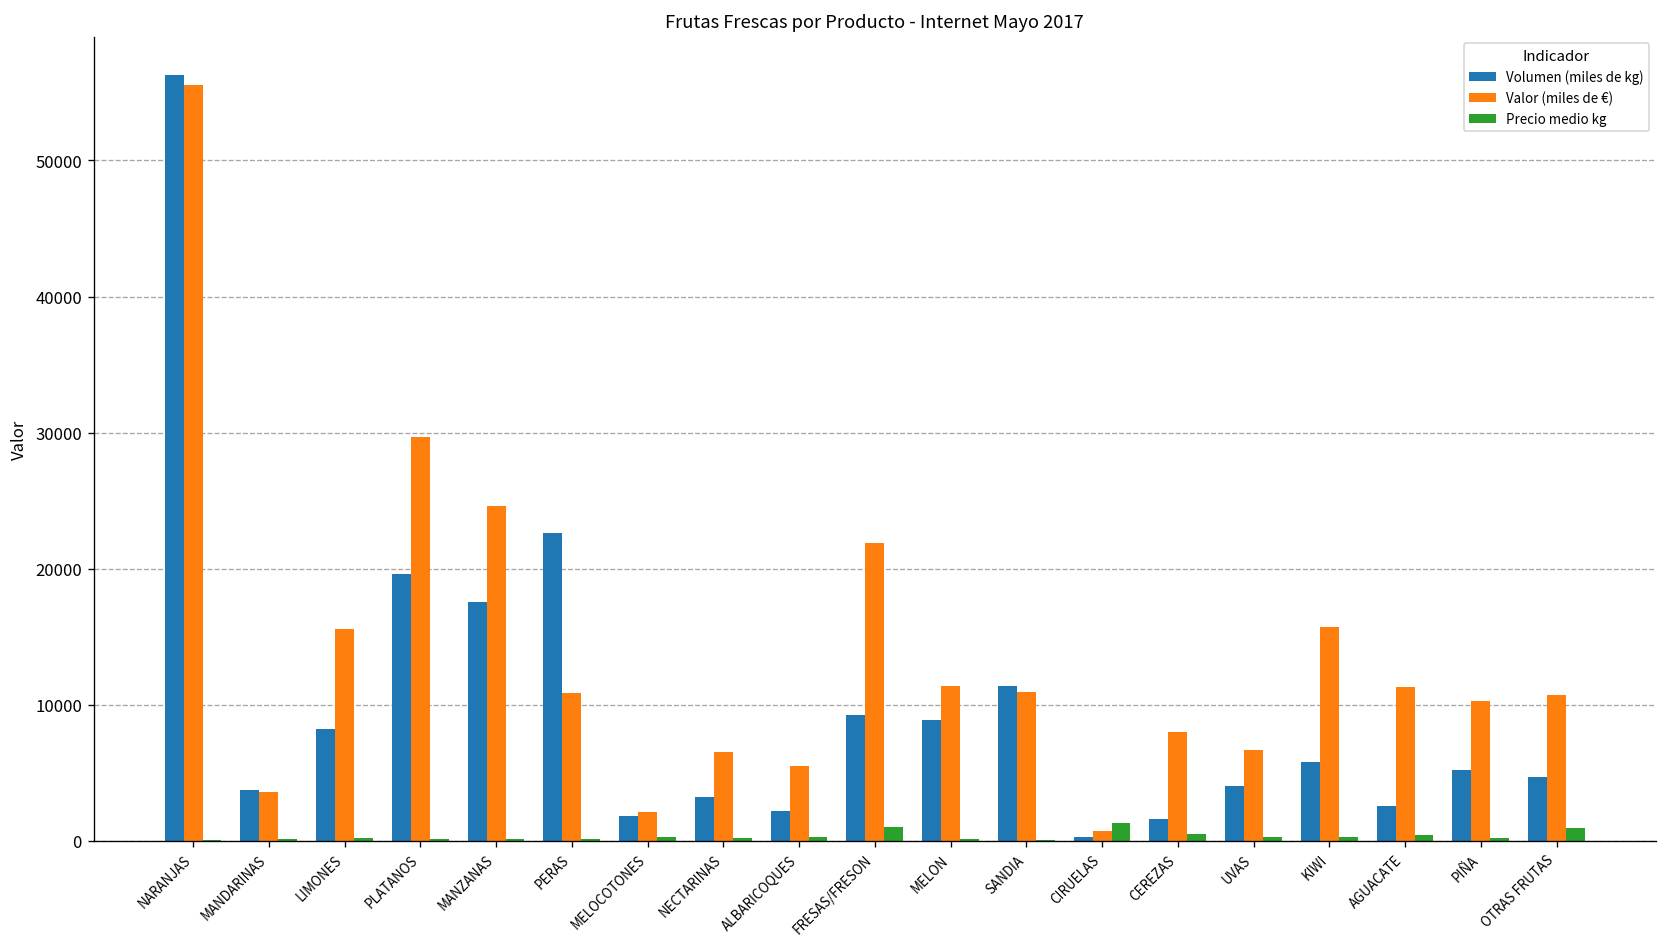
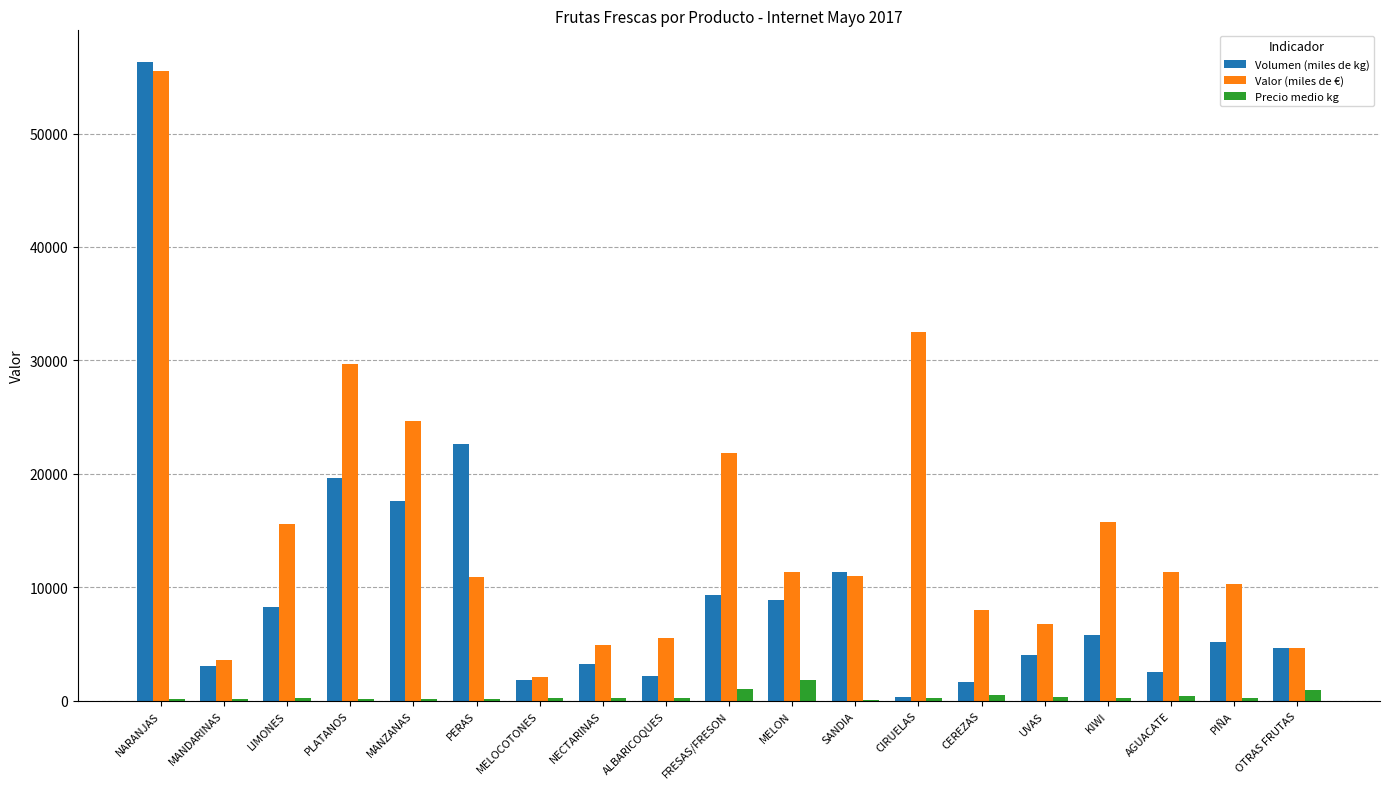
  {
    "Volumen (miles de kg)": {
      "NARANJAS": 56300,
-     "MANDARINAS": 3800,
+     "MANDARINAS": 3100,
      "LIMONES": 8200,
      "PLATANOS": 19600,
      "MANZANAS": 17600,
      "PERAS": 22600,
      "MELOCOTONES": 1800,
      "NECTARINAS": 3200,
      "ALBARICOQUES": 2200,
      "FRESAS/FRESON": 9300,
      "MELON": 8900,
      "SANDIA": 11400,
      "CIRUELAS": 300,
      "CEREZAS": 1600,
      "UVAS": 4000,
      "KIWI": 5800,
      "AGUACATE": 2500,
      "PIÑA": 5200,
      "OTRAS FRUTAS": 4700
    },
    "Valor (miles de €)": {
      "NARANJAS": 55500,
      "MANDARINAS": 3600,
      "LIMONES": 15600,
      "PLATANOS": 29700,
      "MANZANAS": 24600,
      "PERAS": 10900,
      "MELOCOTONES": 2100,
-     "NECTARINAS": 6500,
+     "NECTARINAS": 4900,
      "ALBARICOQUES": 5500,
      "FRESAS/FRESON": 21900,
      "MELON": 11400,
      "SANDIA": 11000,
-     "CIRUELAS": 700,
+     "CIRUELAS": 32500,
      "CEREZAS": 8000,
      "UVAS": 6700,
      "KIWI": 15700,
      "AGUACATE": 11300,
      "PIÑA": 10300,
-     "OTRAS FRUTAS": 10700
+     "OTRAS FRUTAS": 4600
    },
    "Precio medio kg": {
      "MELOCOTONES": 300,
      "ALBARICOQUES": 300,
      "FRESAS/FRESON": 1000,
-     "MELON": 100,
-     "CIRUELAS": 1300,
+     "MELON": 1800,
+     "CIRUELAS": 200,
      "CEREZAS": 500,
      "UVAS": 300,
      "KIWI": 300,
      "AGUACATE": 400,
      "OTRAS FRUTAS": 1000
    }
  }
